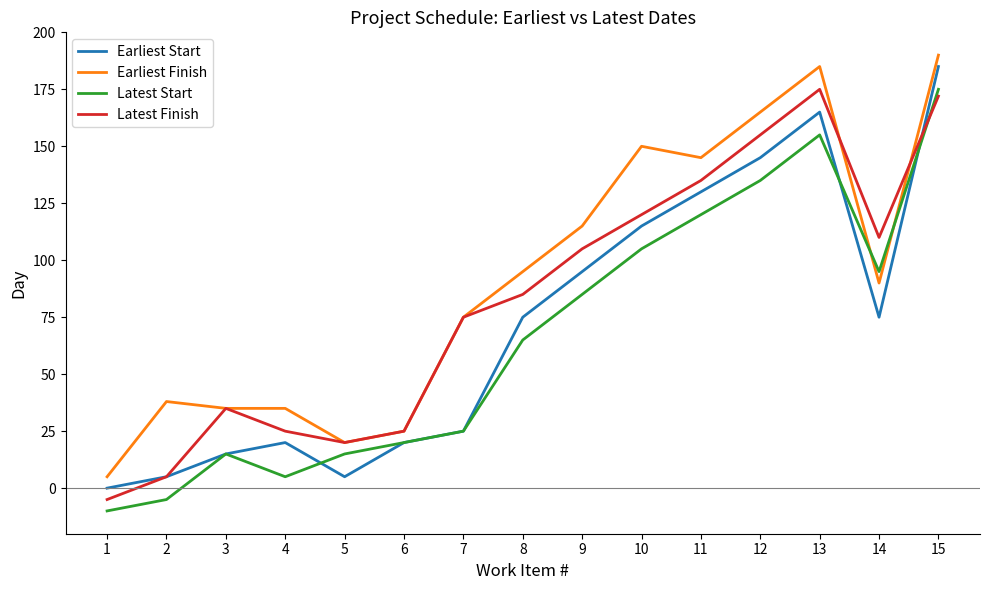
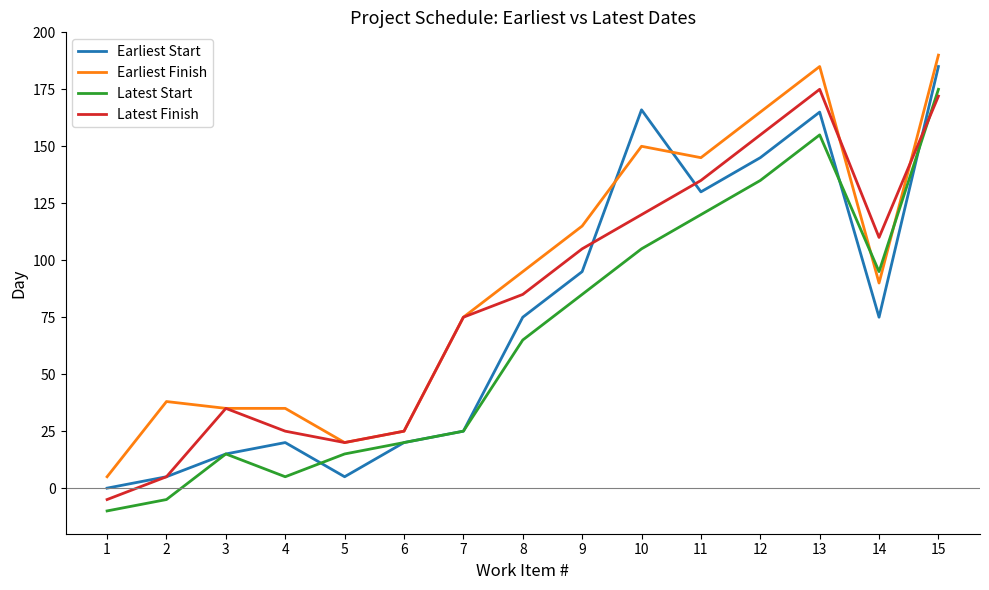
  {
    "Earliest Start": {
      "1": 0,
      "4": 20,
      "5": 5,
      "8": 75,
      "9": 95,
-     "10": 115,
+     "10": 166,
      "11": 130,
      "12": 145,
      "13": 165,
      "14": 75,
      "15": 185
    },
    "Earliest Finish": {
      "1": 5,
      "2": 38,
      "4": 35,
      "8": 95,
      "9": 115,
      "10": 150,
      "11": 145,
      "12": 165,
      "13": 185,
      "14": 90,
      "15": 190
    },
    "Latest Start": {
      "1": -10,
      "2": -5,
      "4": 5,
      "5": 15,
      "8": 65,
      "9": 85,
      "10": 105,
      "11": 120,
      "12": 135,
      "13": 155,
      "14": 95,
      "15": 175
    },
    "Latest Finish": {
      "1": -5,
      "4": 25,
      "8": 85,
      "9": 105,
      "10": 120,
      "11": 135,
      "12": 155,
      "13": 175,
      "14": 110,
      "15": 172
    }
  }
